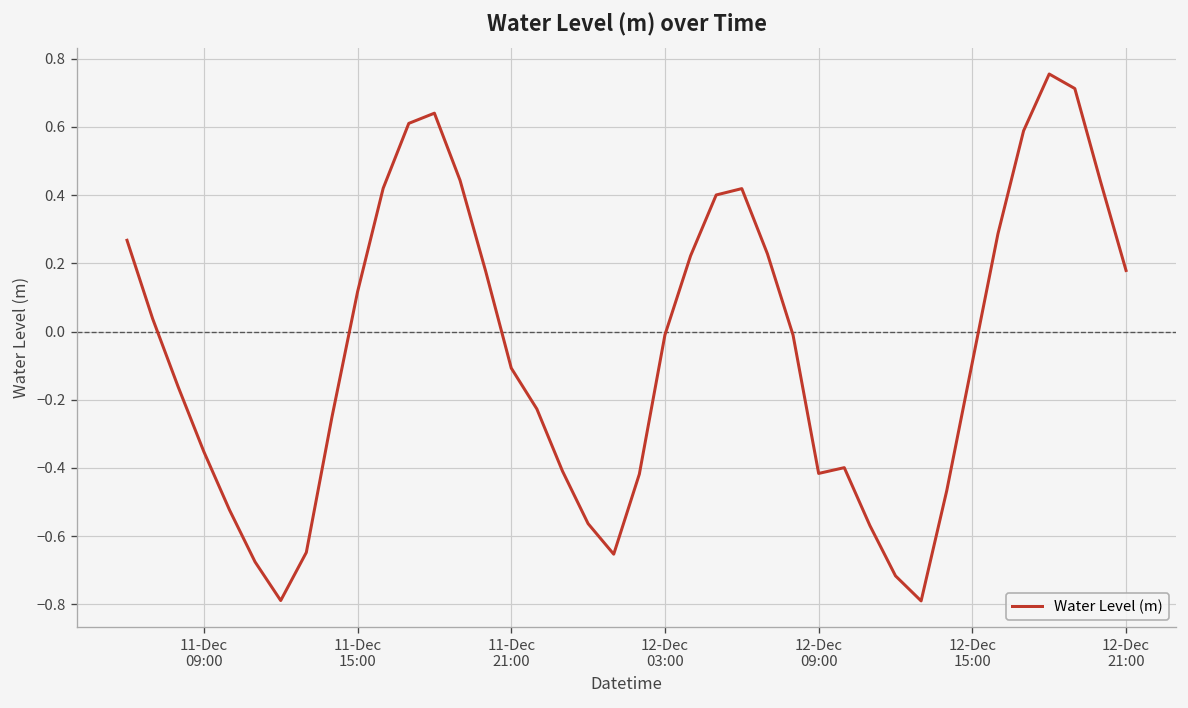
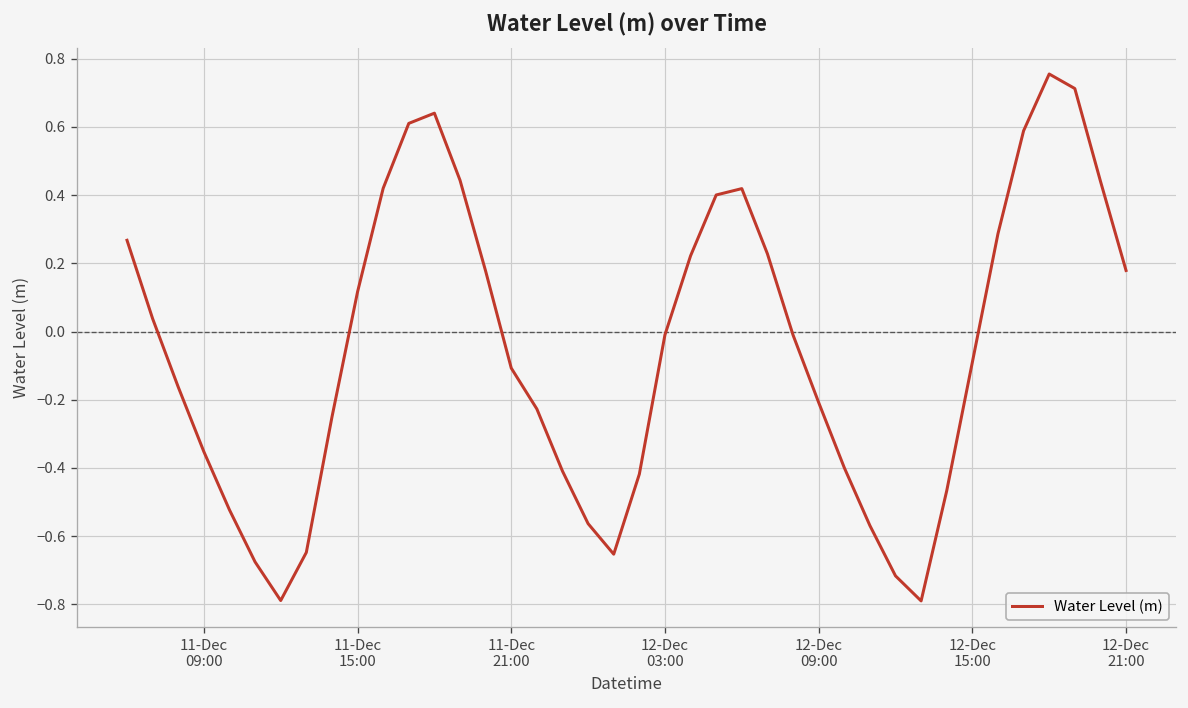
  {
    "11-Dec 09:00": -0.35,
    "11-Dec 15:00": 0.12,
    "11-Dec 21:00": -0.11,
    "12-Dec 03:00": -0.01,
-   "12-Dec 09:00": -0.42,
+   "12-Dec 09:00": -0.21,
    "12-Dec 15:00": -0.09,
    "12-Dec 21:00": 0.18
  }
